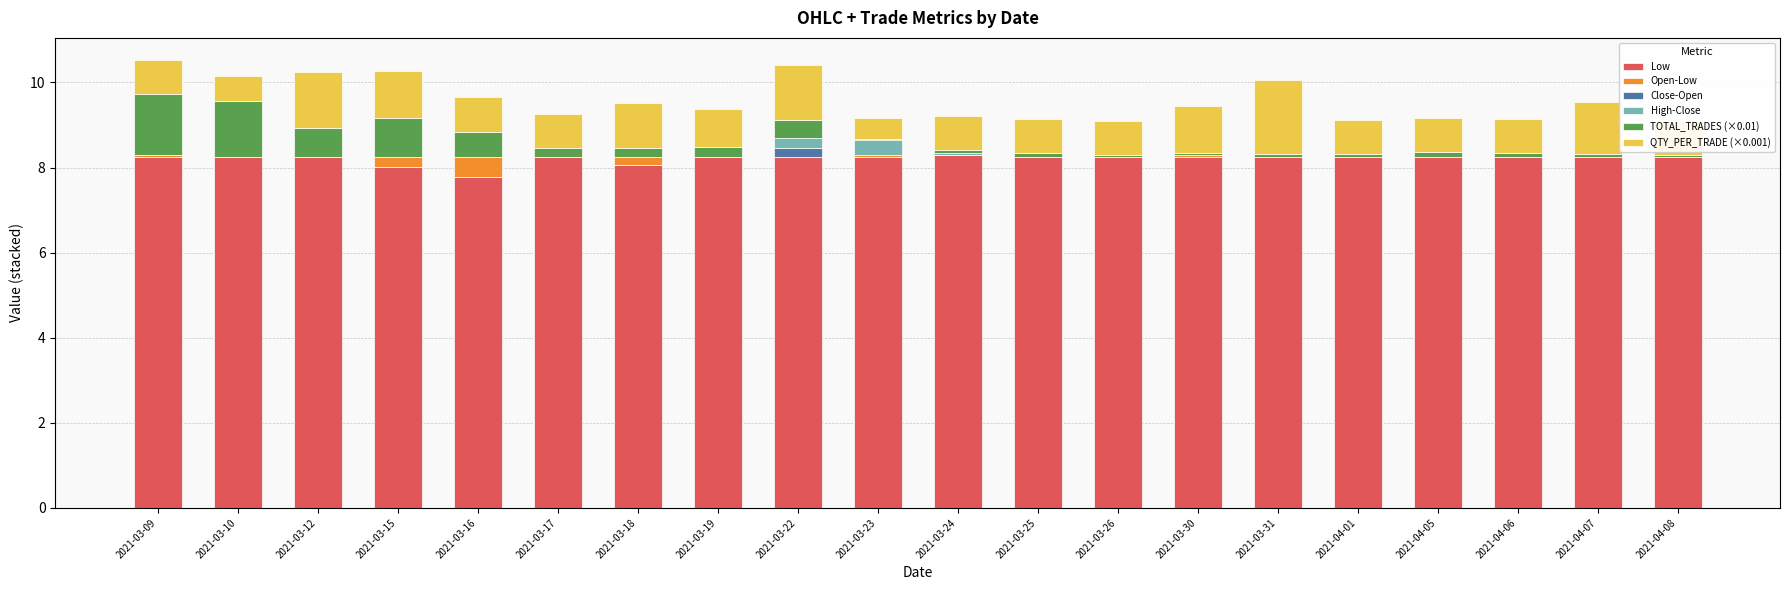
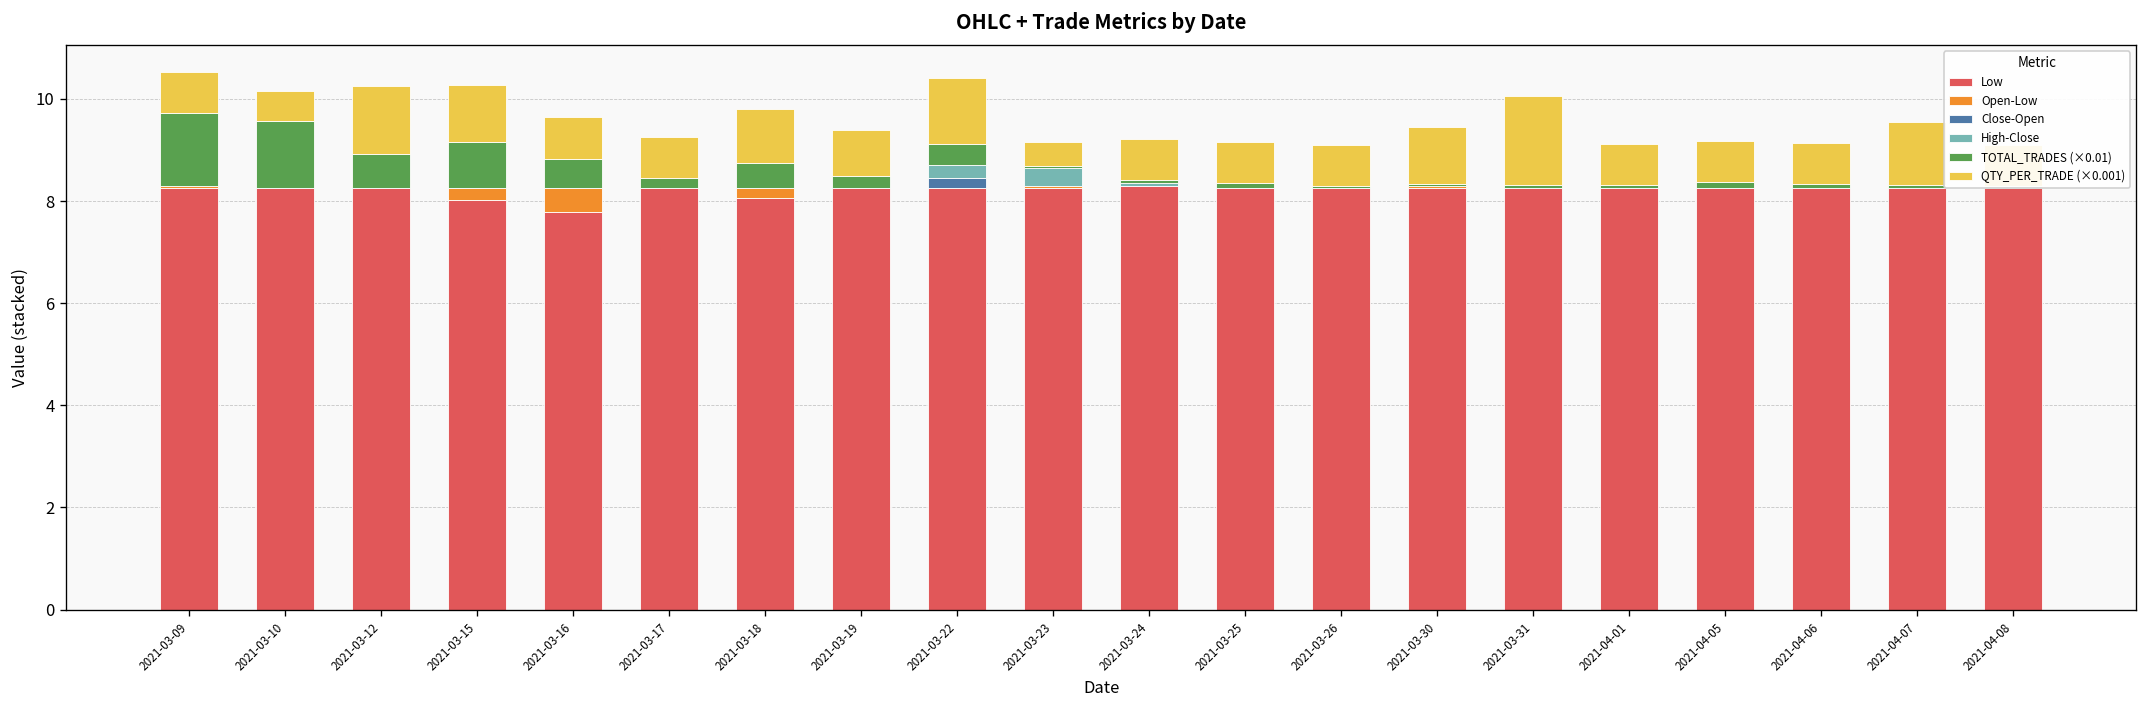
  {
    "Low": {
      "2021-03-09": 8.3,
      "2021-03-10": 8.3,
      "2021-03-15": 8.0,
      "2021-03-16": 7.8,
      "2021-03-18": 8.1,
      "2021-03-19": 8.3,
      "2021-03-22": 8.3,
      "2021-03-23": 8.3,
      "2021-03-24": 8.3,
      "2021-03-25": 8.3,
      "2021-03-26": 8.3,
      "2021-03-30": 8.3,
      "2021-03-31": 8.3,
      "2021-04-01": 8.3,
      "2021-04-05": 8.3,
      "2021-04-06": 8.3,
      "2021-04-07": 8.3,
      "2021-04-08": 8.3
    },
    "TOTAL_TRADES (×0.01)": {
      "2021-03-09": 1.4,
      "2021-03-10": 1.3,
      "2021-03-12": 0.7,
      "2021-03-15": 0.9,
      "2021-03-16": 0.6,
-     "2021-03-18": 0.2,
+     "2021-03-18": 0.5,
      "2021-03-19": 0.2,
      "2021-03-22": 0.4,
      "2021-03-24": 0.1,
      "2021-03-25": 0.1,
      "2021-03-31": 0.1,
      "2021-04-01": 0.1,
      "2021-04-05": 0.1,
      "2021-04-06": 0.1,
      "2021-04-07": 0.1
    },
    "QTY_PER_TRADE (×0.001)": {
      "2021-03-09": 0.8,
      "2021-03-10": 0.6,
      "2021-03-12": 1.3,
      "2021-03-15": 1.1,
      "2021-03-16": 0.8,
      "2021-03-17": 0.8,
      "2021-03-18": 1.0,
      "2021-03-19": 0.9,
      "2021-03-22": 1.3,
      "2021-03-23": 0.5,
      "2021-03-24": 0.8,
      "2021-03-25": 0.8,
      "2021-03-26": 0.8,
      "2021-03-30": 1.1,
      "2021-03-31": 1.7,
      "2021-04-01": 0.8,
      "2021-04-05": 0.8,
      "2021-04-06": 0.8,
      "2021-04-07": 1.2
    }
  }
